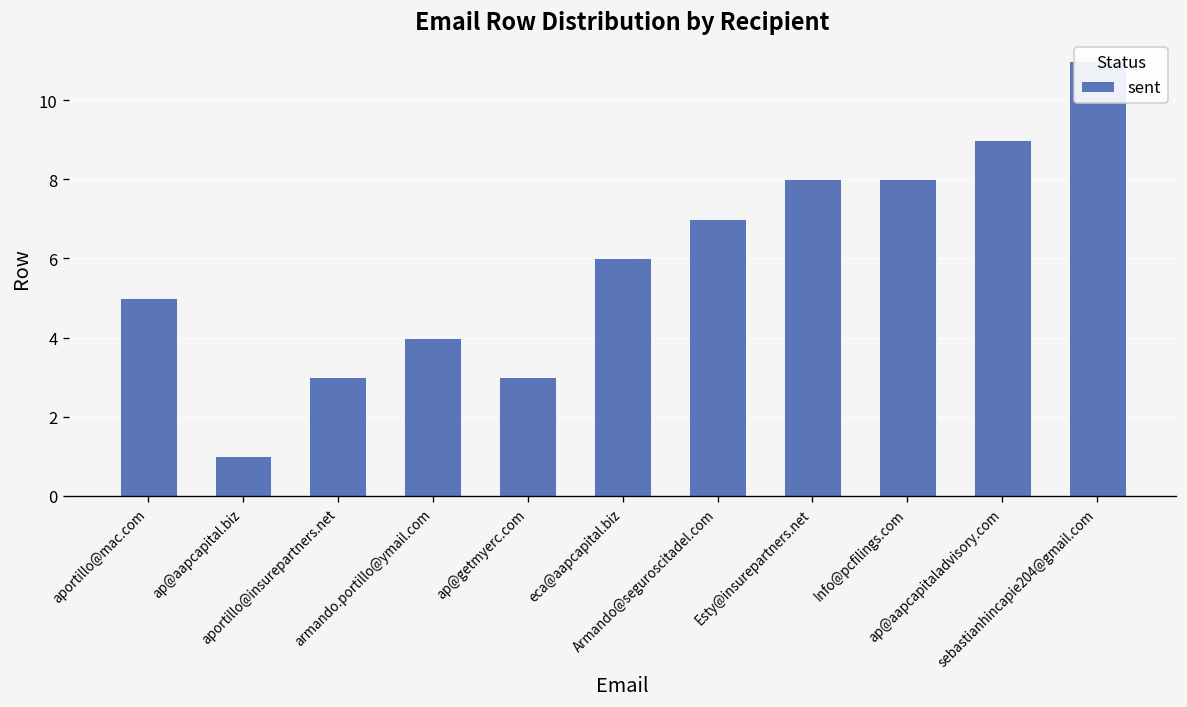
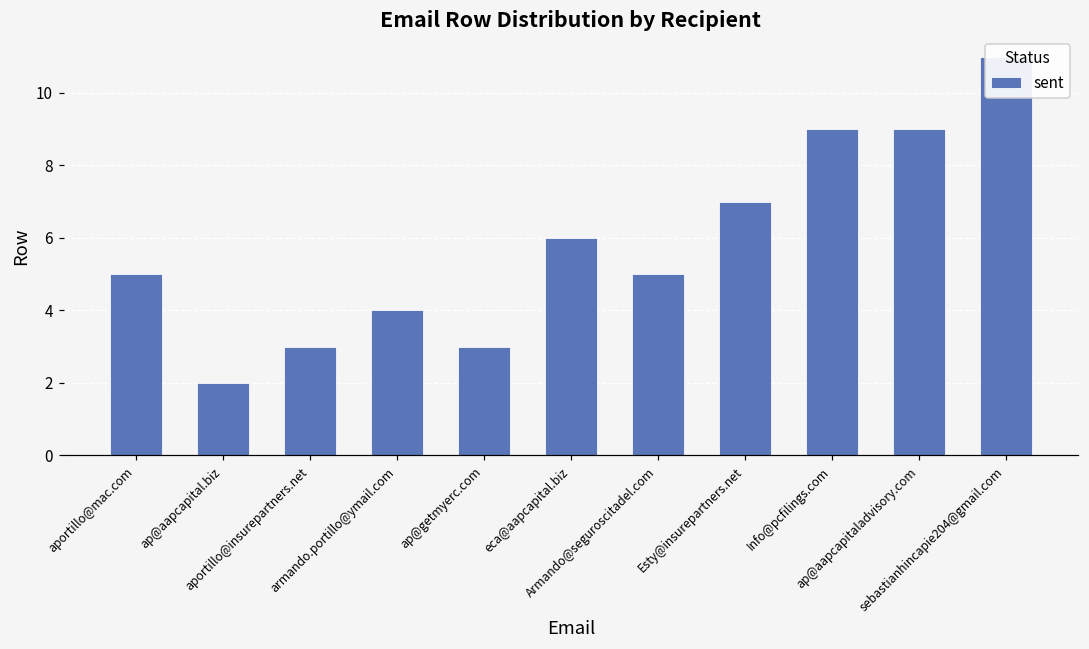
  {
    "aportillo@mac.com": 5,
-   "ap@aapcapital.biz": 1,
+   "ap@aapcapital.biz": 2,
    "aportillo@insurepartners.net": 3,
    "armando.portillo@ymail.com": 4,
    "ap@getmyerc.com": 3,
    "eca@aapcapital.biz": 6,
-   "Armando@seguroscitadel.com": 7,
-   "Esty@insurepartners.net": 8,
-   "Info@pcfilings.com": 8,
+   "Armando@seguroscitadel.com": 5,
+   "Esty@insurepartners.net": 7,
+   "Info@pcfilings.com": 9,
    "ap@aapcapitaladvisory.com": 9
  }
